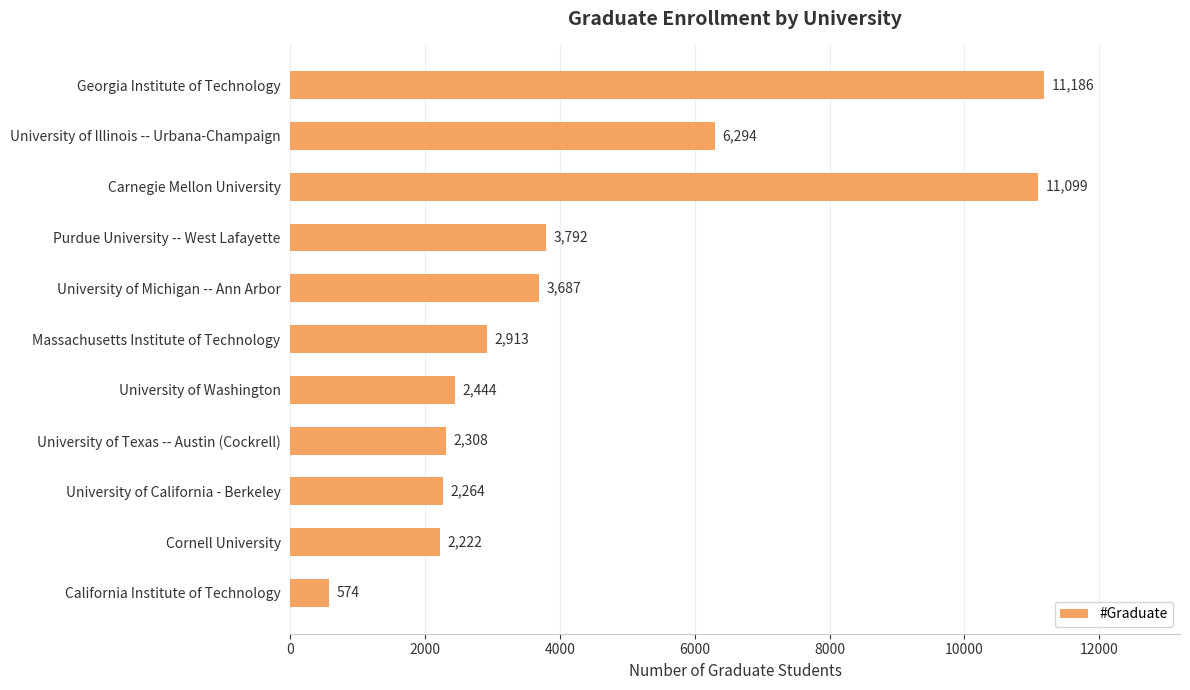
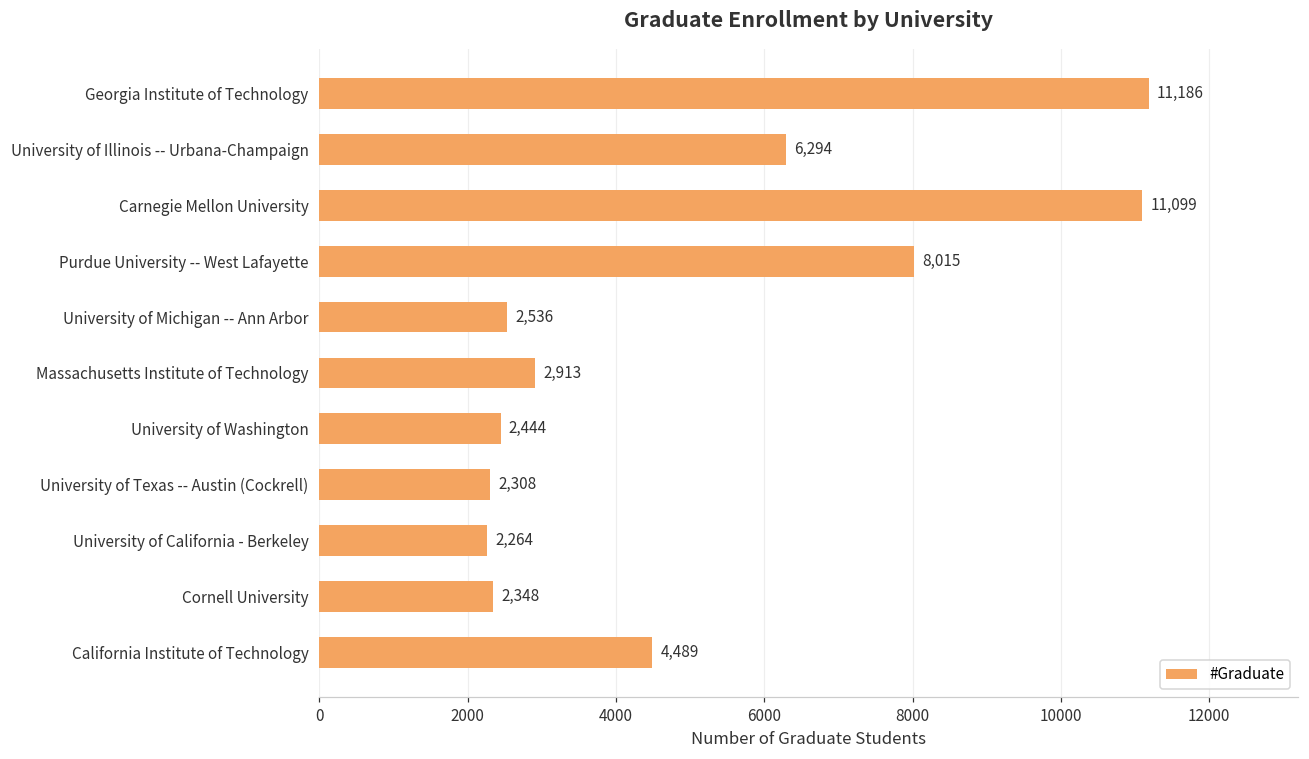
  {
    "Georgia Institute of Technology": "11,186",
    "University of Illinois -- Urbana-Champaign": "6,294",
    "Carnegie Mellon University": "11,099",
-   "Purdue University -- West Lafayette": "3,792",
-   "University of Michigan -- Ann Arbor": "3,687",
+   "Purdue University -- West Lafayette": "8,015",
+   "University of Michigan -- Ann Arbor": "2,536",
    "Massachusetts Institute of Technology": "2,913",
    "University of Washington": "2,444",
    "University of Texas -- Austin (Cockrell)": "2,308",
    "University of California - Berkeley": "2,264",
-   "Cornell University": "2,222",
-   "California Institute of Technology": "574"
+   "Cornell University": "2,348",
+   "California Institute of Technology": "4,489"
  }
